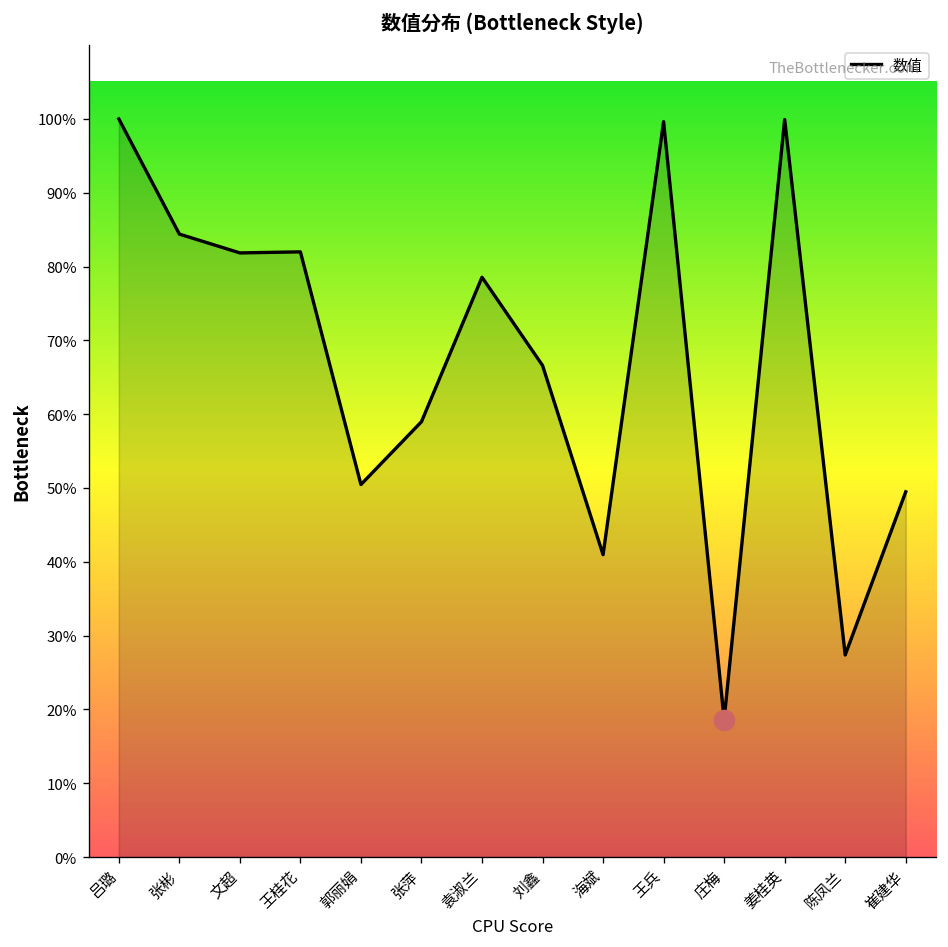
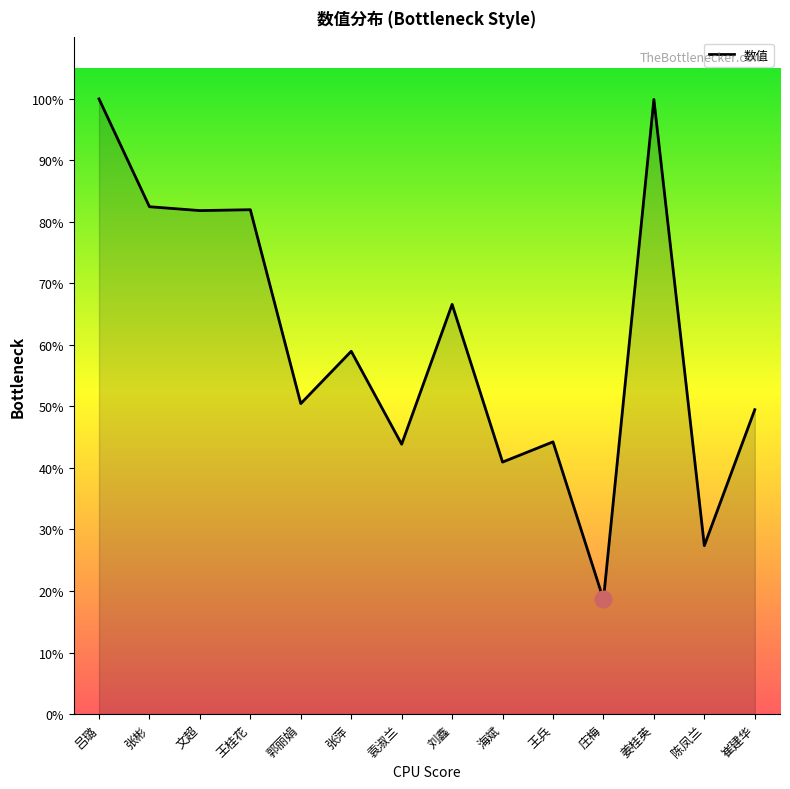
  {
    "数值": {
      "吕璐": "100%",
-     "张彬": "84%",
+     "张彬": "82%",
      "文超": "82%",
      "王桂花": "82%",
      "郭丽娟": "50%",
      "张萍": "59%",
-     "袁淑兰": "79%",
+     "袁淑兰": "44%",
      "刘鑫": "67%",
      "海斌": "41%",
-     "王兵": "100%",
+     "王兵": "44%",
      "姜桂英": "100%",
      "陈凤兰": "27%",
      "崔建华": "49%"
    }
  }
